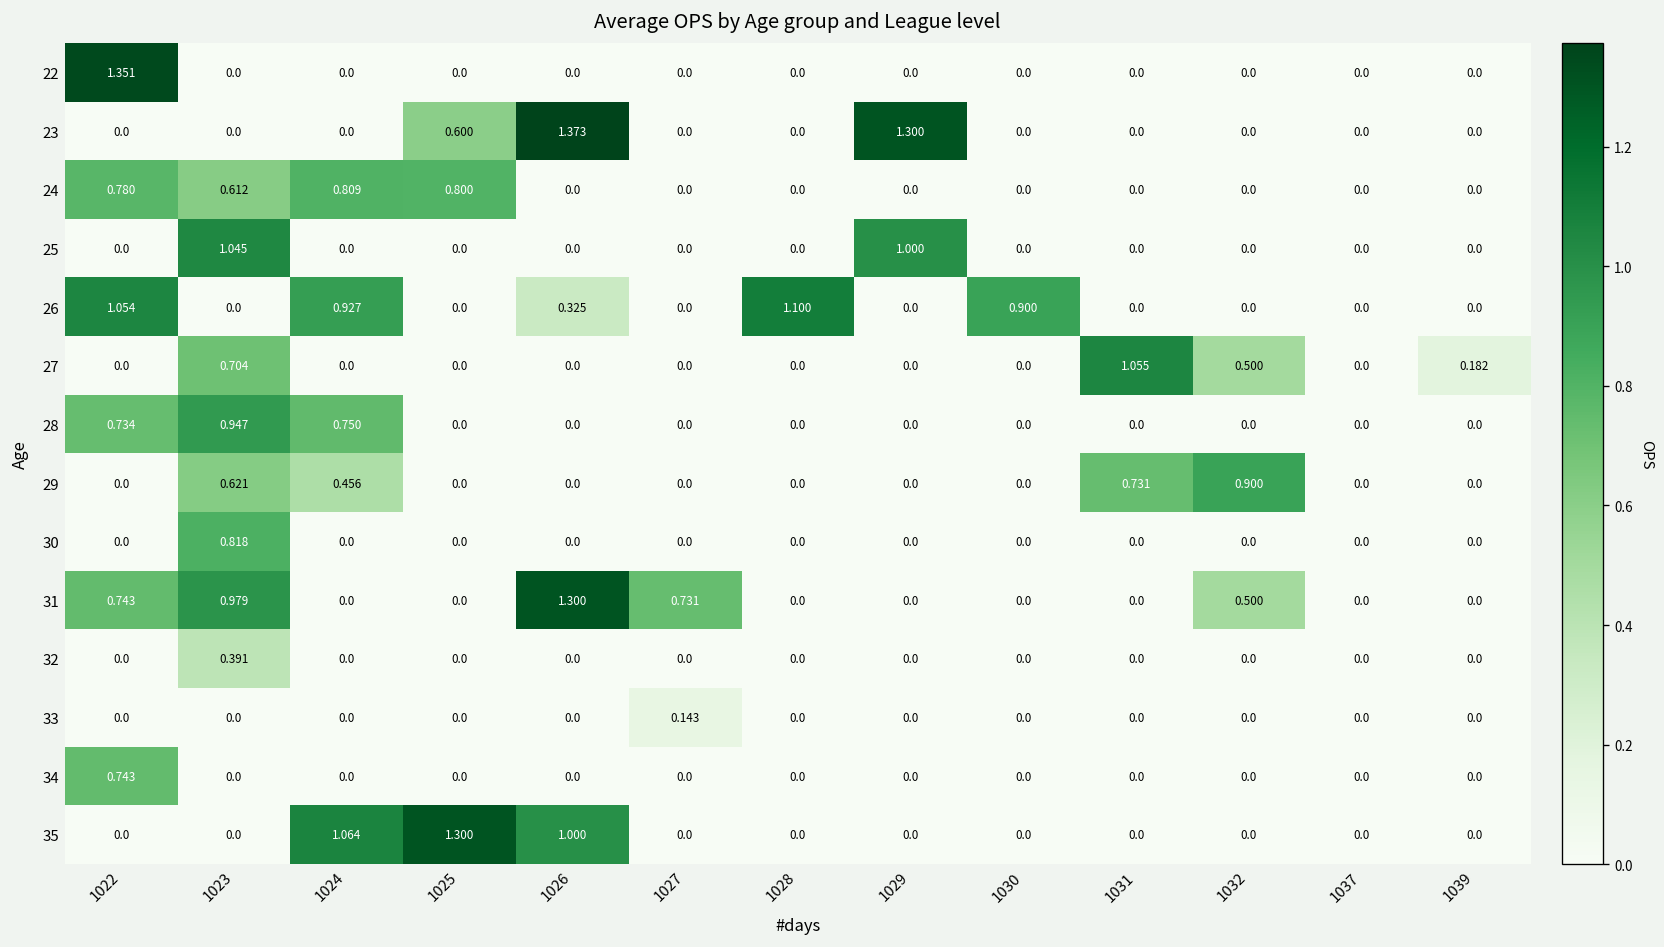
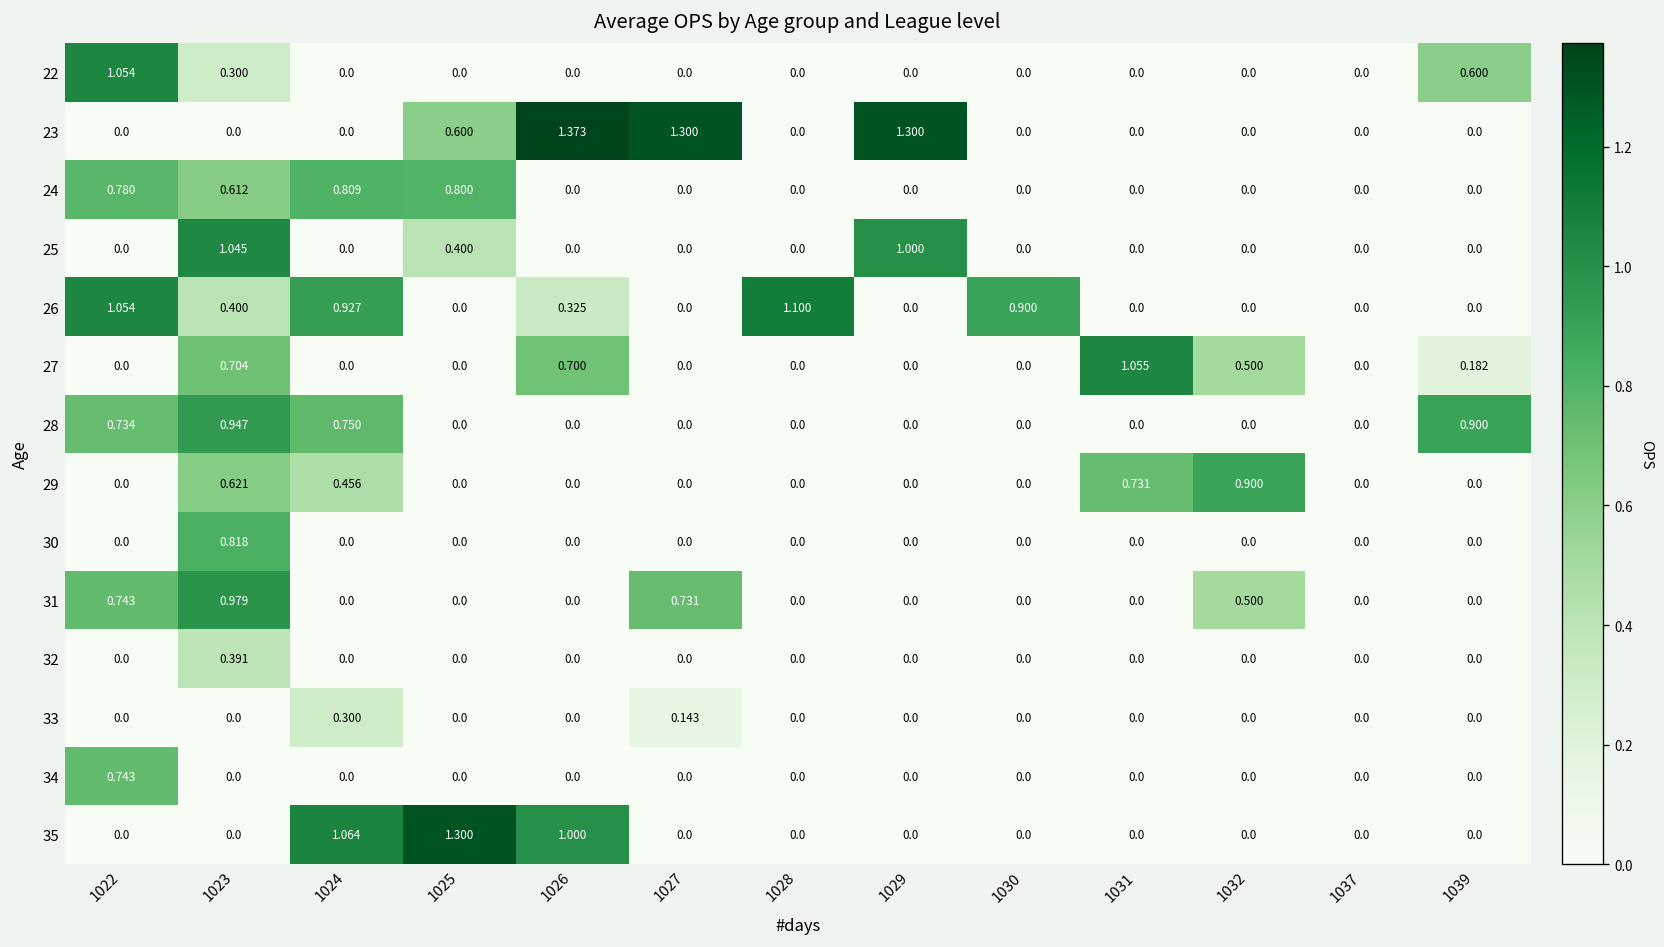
  {
    "22": {
-     "1022": 1.351,
-     "1023": 0.0,
+     "1022": 1.054,
+     "1023": 0.300,
      "1024": 0.0,
      "1025": 0.0,
      "1026": 0.0,
      "1027": 0.0,
      "1028": 0.0,
      "1029": 0.0,
      "1030": 0.0,
      "1031": 0.0,
      "1032": 0.0,
      "1037": 0.0,
-     "1039": 0.0
+     "1039": 0.600
    },
    "23": {
      "1022": 0.0,
      "1023": 0.0,
      "1024": 0.0,
      "1025": 0.600,
      "1026": 1.373,
-     "1027": 0.0,
+     "1027": 1.300,
      "1028": 0.0,
      "1029": 1.300,
      "1030": 0.0,
      "1031": 0.0,
      "1032": 0.0,
      "1037": 0.0,
      "1039": 0.0
    },
    "24": {
      "1022": 0.780,
      "1023": 0.612,
      "1024": 0.809,
      "1025": 0.800,
      "1026": 0.0,
      "1027": 0.0,
      "1028": 0.0,
      "1029": 0.0,
      "1030": 0.0,
      "1031": 0.0,
      "1032": 0.0,
      "1037": 0.0,
      "1039": 0.0
    },
    "25": {
      "1022": 0.0,
      "1023": 1.045,
      "1024": 0.0,
-     "1025": 0.0,
+     "1025": 0.400,
      "1026": 0.0,
      "1027": 0.0,
      "1028": 0.0,
      "1029": 1.000,
      "1030": 0.0,
      "1031": 0.0,
      "1032": 0.0,
      "1037": 0.0,
      "1039": 0.0
    },
    "26": {
      "1022": 1.054,
-     "1023": 0.0,
+     "1023": 0.400,
      "1024": 0.927,
      "1025": 0.0,
      "1026": 0.325,
      "1027": 0.0,
      "1028": 1.100,
      "1029": 0.0,
      "1030": 0.900,
      "1031": 0.0,
      "1032": 0.0,
      "1037": 0.0,
      "1039": 0.0
    },
    "27": {
      "1022": 0.0,
      "1023": 0.704,
      "1024": 0.0,
      "1025": 0.0,
-     "1026": 0.0,
+     "1026": 0.700,
      "1027": 0.0,
      "1028": 0.0,
      "1029": 0.0,
      "1030": 0.0,
      "1031": 1.055,
      "1032": 0.500,
      "1037": 0.0,
      "1039": 0.182
    },
    "28": {
      "1022": 0.734,
      "1023": 0.947,
      "1024": 0.750,
      "1025": 0.0,
      "1026": 0.0,
      "1027": 0.0,
      "1028": 0.0,
      "1029": 0.0,
      "1030": 0.0,
      "1031": 0.0,
      "1032": 0.0,
      "1037": 0.0,
-     "1039": 0.0
+     "1039": 0.900
    },
    "29": {
      "1022": 0.0,
      "1023": 0.621,
      "1024": 0.456,
      "1025": 0.0,
      "1026": 0.0,
      "1027": 0.0,
      "1028": 0.0,
      "1029": 0.0,
      "1030": 0.0,
      "1031": 0.731,
      "1032": 0.900,
      "1037": 0.0,
      "1039": 0.0
    },
    "30": {
      "1022": 0.0,
      "1023": 0.818,
      "1024": 0.0,
      "1025": 0.0,
      "1026": 0.0,
      "1027": 0.0,
      "1028": 0.0,
      "1029": 0.0,
      "1030": 0.0,
      "1031": 0.0,
      "1032": 0.0,
      "1037": 0.0,
      "1039": 0.0
    },
    "31": {
      "1022": 0.743,
      "1023": 0.979,
      "1024": 0.0,
      "1025": 0.0,
-     "1026": 1.300,
+     "1026": 0.0,
      "1027": 0.731,
      "1028": 0.0,
      "1029": 0.0,
      "1030": 0.0,
      "1031": 0.0,
      "1032": 0.500,
      "1037": 0.0,
      "1039": 0.0
    },
    "32": {
      "1022": 0.0,
      "1023": 0.391,
      "1024": 0.0,
      "1025": 0.0,
      "1026": 0.0,
      "1027": 0.0,
      "1028": 0.0,
      "1029": 0.0,
      "1030": 0.0,
      "1031": 0.0,
      "1032": 0.0,
      "1037": 0.0,
      "1039": 0.0
    },
    "33": {
      "1022": 0.0,
      "1023": 0.0,
-     "1024": 0.0,
+     "1024": 0.300,
      "1025": 0.0,
      "1026": 0.0,
      "1027": 0.143,
      "1028": 0.0,
      "1029": 0.0,
      "1030": 0.0,
      "1031": 0.0,
      "1032": 0.0,
      "1037": 0.0,
      "1039": 0.0
    },
    "34": {
      "1022": 0.743,
      "1023": 0.0,
      "1024": 0.0,
      "1025": 0.0,
      "1026": 0.0,
      "1027": 0.0,
      "1028": 0.0,
      "1029": 0.0,
      "1030": 0.0,
      "1031": 0.0,
      "1032": 0.0,
      "1037": 0.0,
      "1039": 0.0
    },
    "35": {
      "1022": 0.0,
      "1023": 0.0,
      "1024": 1.064,
      "1025": 1.300,
      "1026": 1.000,
      "1027": 0.0,
      "1028": 0.0,
      "1029": 0.0,
      "1030": 0.0,
      "1031": 0.0,
      "1032": 0.0,
      "1037": 0.0,
      "1039": 0.0
    }
  }
